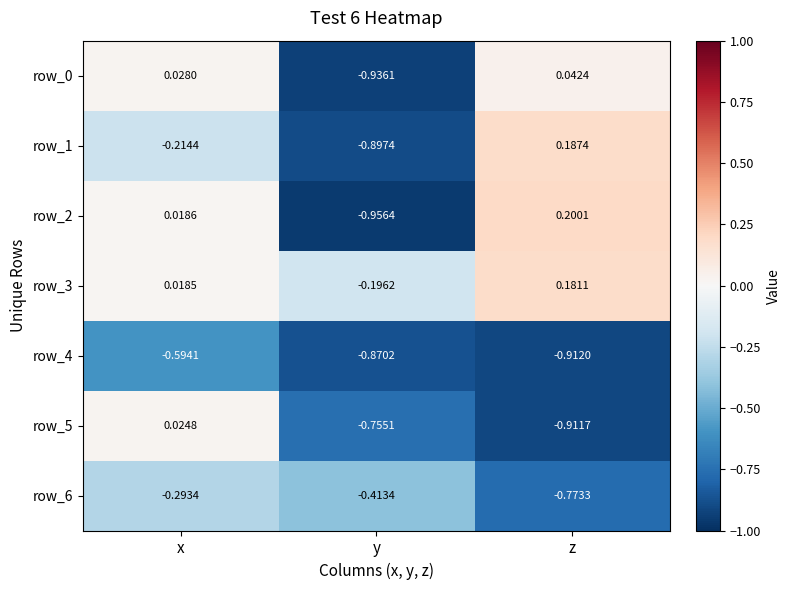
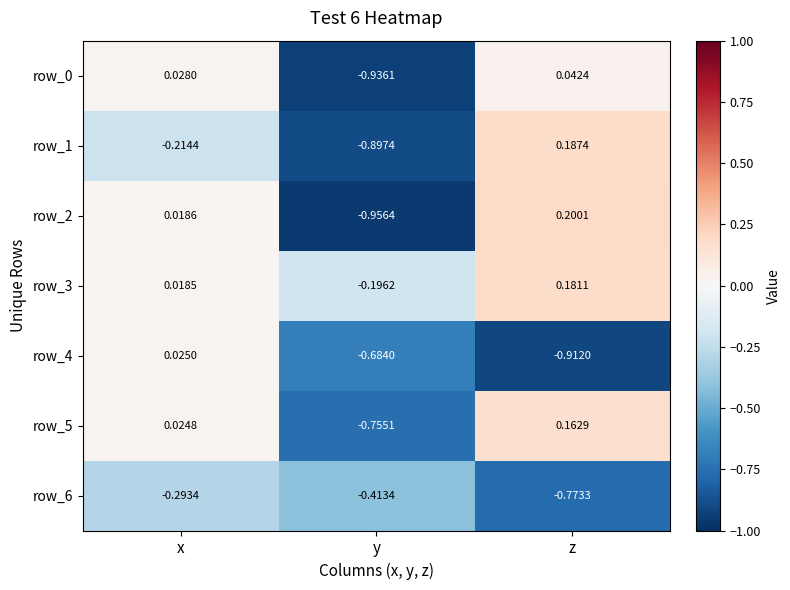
  {
    "row_0": {
      "x": 0.0280,
      "y": -0.9361,
      "z": 0.0424
    },
    "row_1": {
      "x": -0.2144,
      "y": -0.8974,
      "z": 0.1874
    },
    "row_2": {
      "x": 0.0186,
      "y": -0.9564,
      "z": 0.2001
    },
    "row_3": {
      "x": 0.0185,
      "y": -0.1962,
      "z": 0.1811
    },
    "row_4": {
-     "x": -0.5941,
-     "y": -0.8702,
+     "x": 0.0250,
+     "y": -0.6840,
      "z": -0.9120
    },
    "row_5": {
      "x": 0.0248,
      "y": -0.7551,
-     "z": -0.9117
+     "z": 0.1629
    },
    "row_6": {
      "x": -0.2934,
      "y": -0.4134,
      "z": -0.7733
    }
  }
